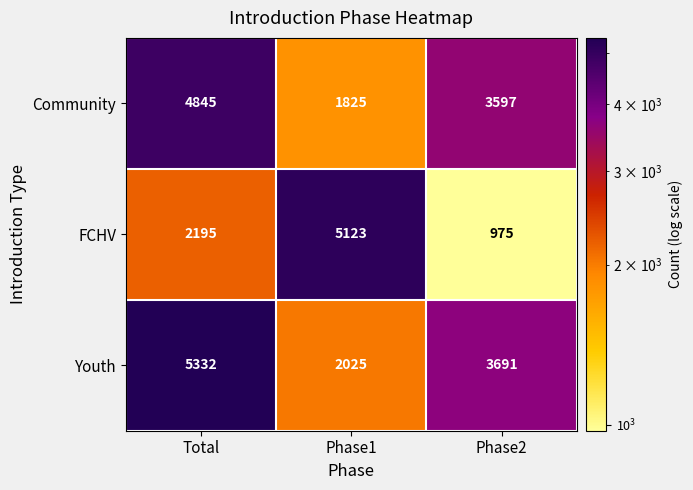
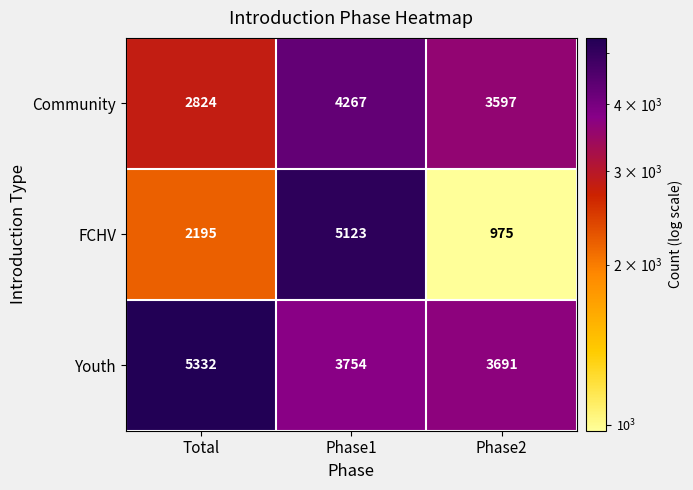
  {
    "Community": {
-     "Total": 4845,
-     "Phase1": 1825,
+     "Total": 2824,
+     "Phase1": 4267,
      "Phase2": 3597
    },
    "FCHV": {
      "Total": 2195,
      "Phase1": 5123,
      "Phase2": 975
    },
    "Youth": {
      "Total": 5332,
-     "Phase1": 2025,
+     "Phase1": 3754,
      "Phase2": 3691
    }
  }
